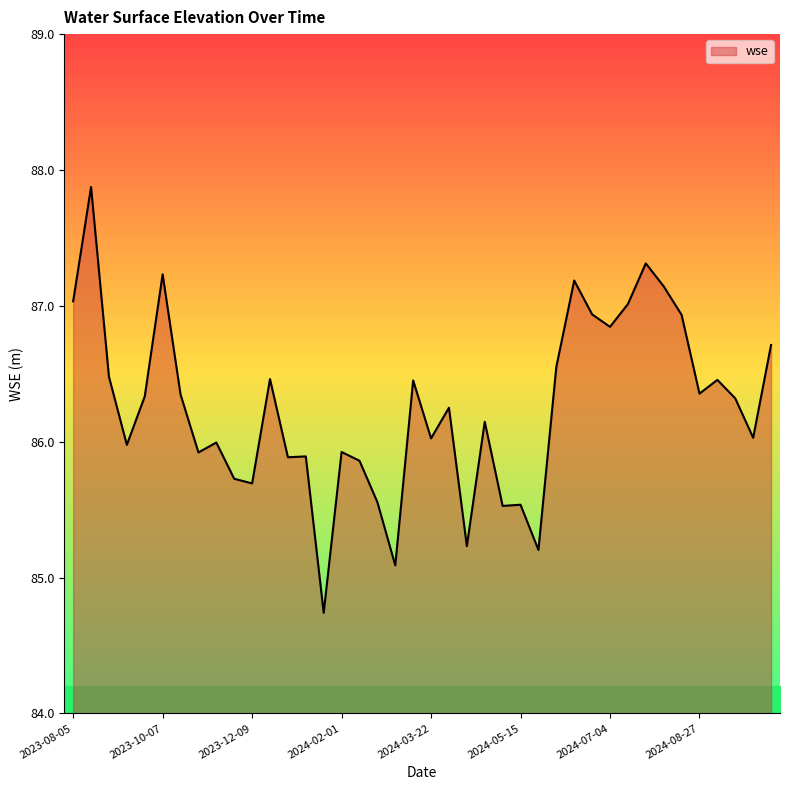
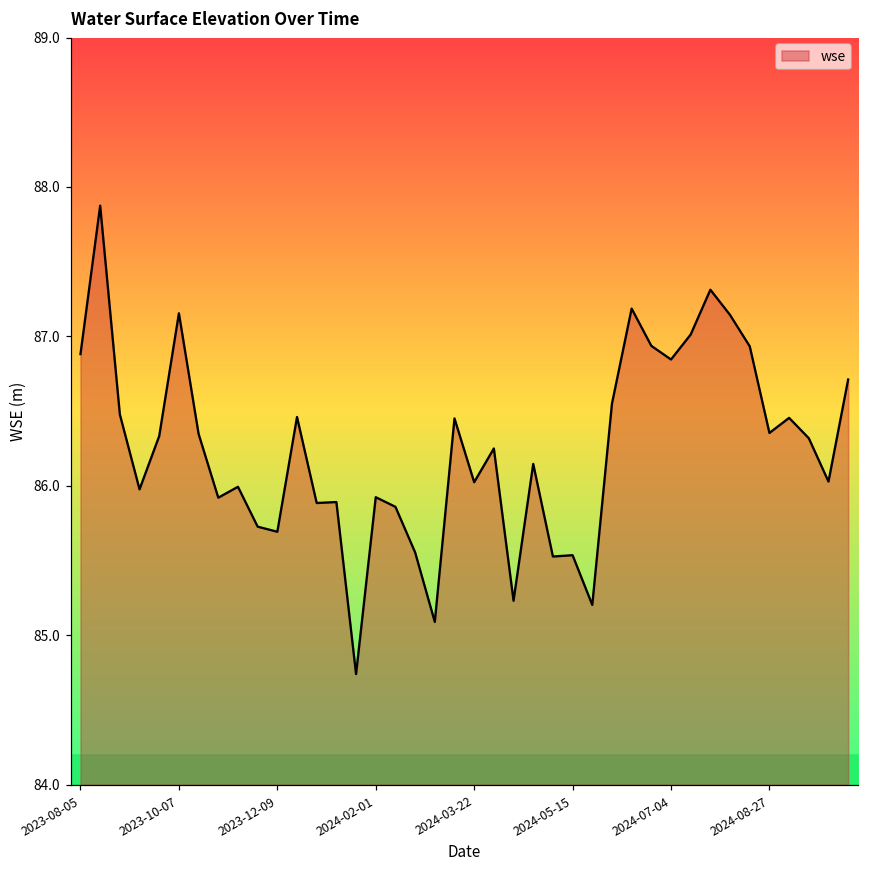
  {
    "wse": {
-     "2023-08-05": 87.03,
-     "2023-10-07": 87.23,
+     "2023-08-05": 86.88,
+     "2023-10-07": 87.15,
      "2023-12-09": 85.69,
      "2024-02-01": 85.92,
      "2024-03-22": 86.02,
      "2024-05-15": 85.54,
      "2024-07-04": 86.85,
      "2024-08-27": 86.35
    }
  }
